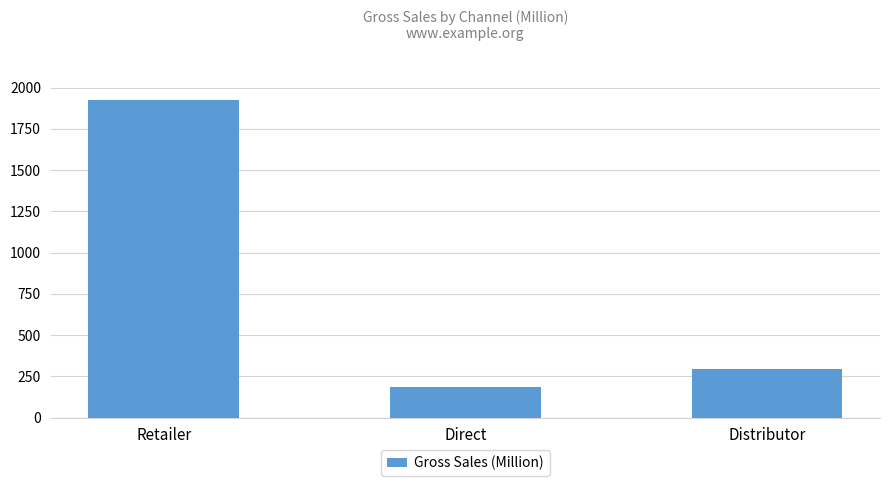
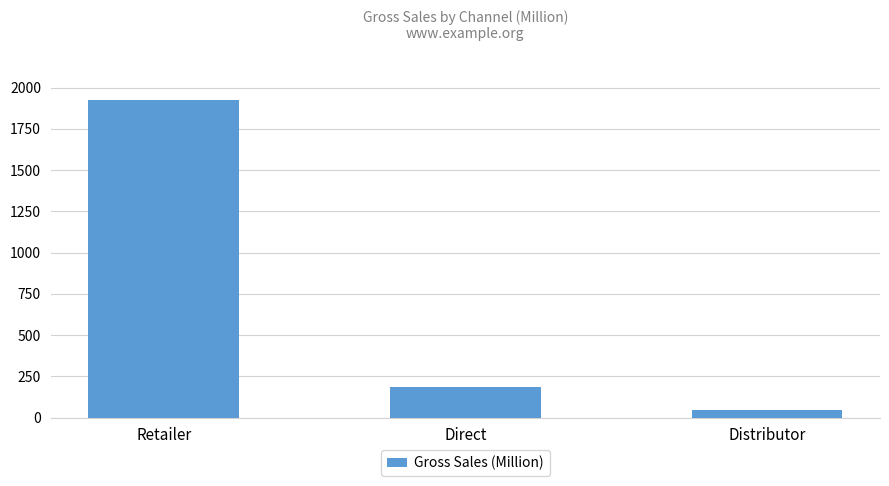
  {
    "Retailer": 1920,
    "Direct": 180,
-   "Distributor": 300
+   "Distributor": 40
  }
